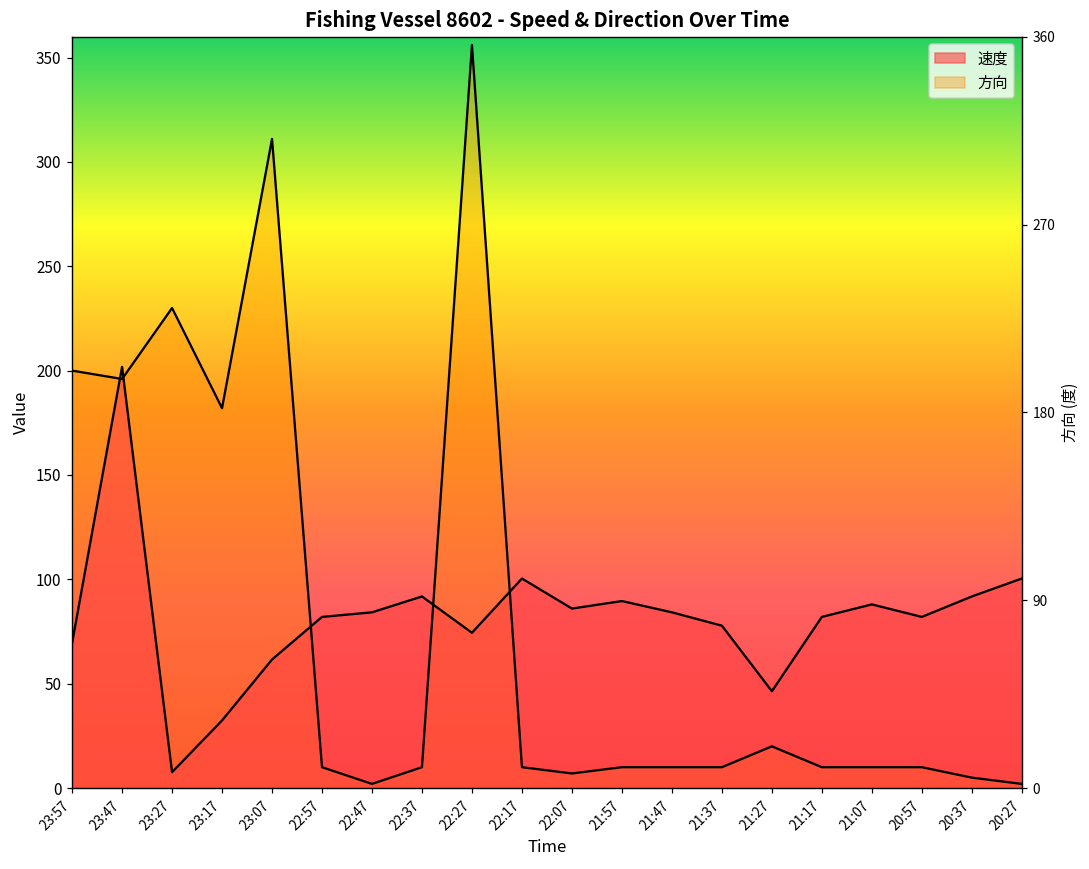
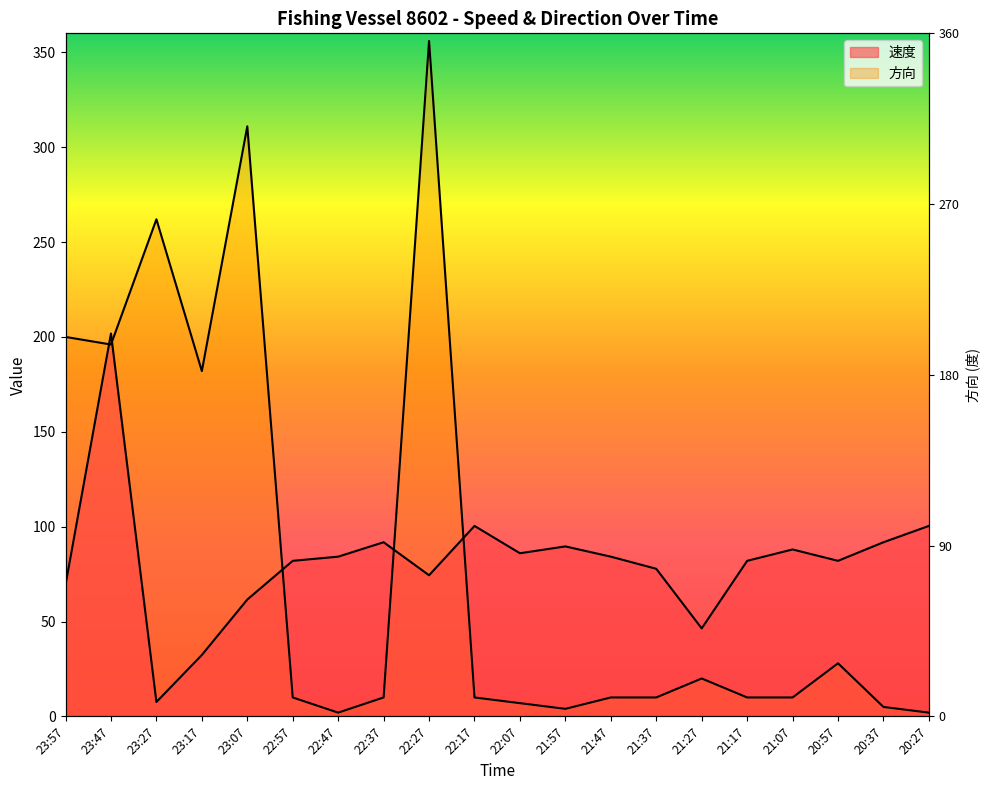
  {
    "速度": {
      "23:57": 69,
      "23:47": 202,
      "23:27": 8,
      "23:17": 32,
      "23:07": 62,
      "22:57": 82,
      "22:47": 84,
      "22:37": 92,
      "22:27": 74,
      "22:17": 100,
      "22:07": 86,
      "21:57": 90,
      "21:47": 84,
      "21:37": 78,
      "21:27": 46,
      "21:17": 82,
      "21:07": 88,
      "20:57": 82,
      "20:37": 92,
      "20:27": 100
    },
    "方向": {
      "23:57": 200,
      "23:47": 196,
-     "23:27": 230,
+     "23:27": 262,
      "23:17": 182,
      "23:07": 311,
      "22:57": 10,
      "22:47": 2,
      "22:37": 10,
      "22:27": 356,
      "22:17": 10,
      "22:07": 7,
-     "21:57": 10,
+     "21:57": 4,
      "21:47": 10,
      "21:37": 10,
      "21:27": 20,
      "21:17": 10,
      "21:07": 10,
-     "20:57": 10,
+     "20:57": 28,
      "20:37": 5,
      "20:27": 2
    }
  }
